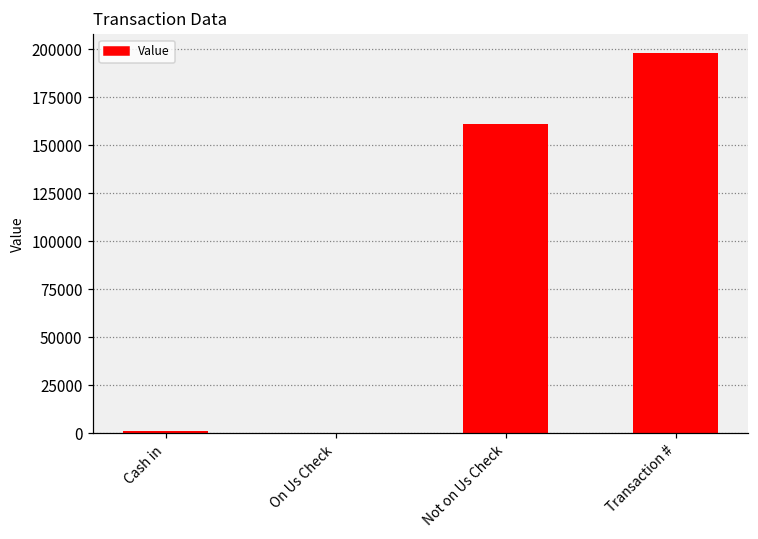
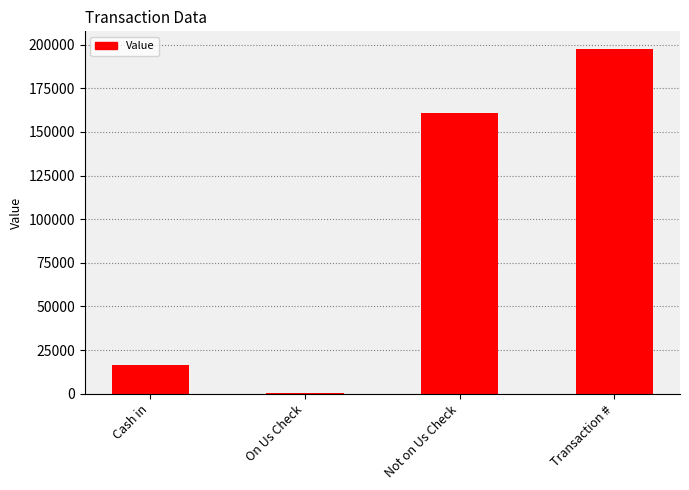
  {
-   "Cash in": 1000,
+   "Cash in": 16000,
    "Not on Us Check": 161000,
    "Transaction #": 198000
  }
